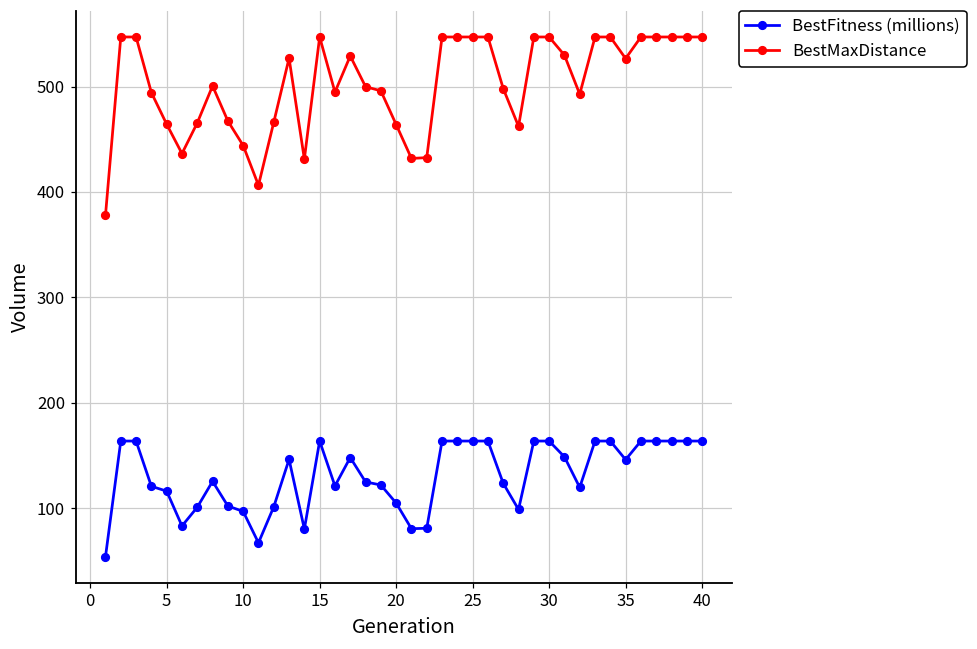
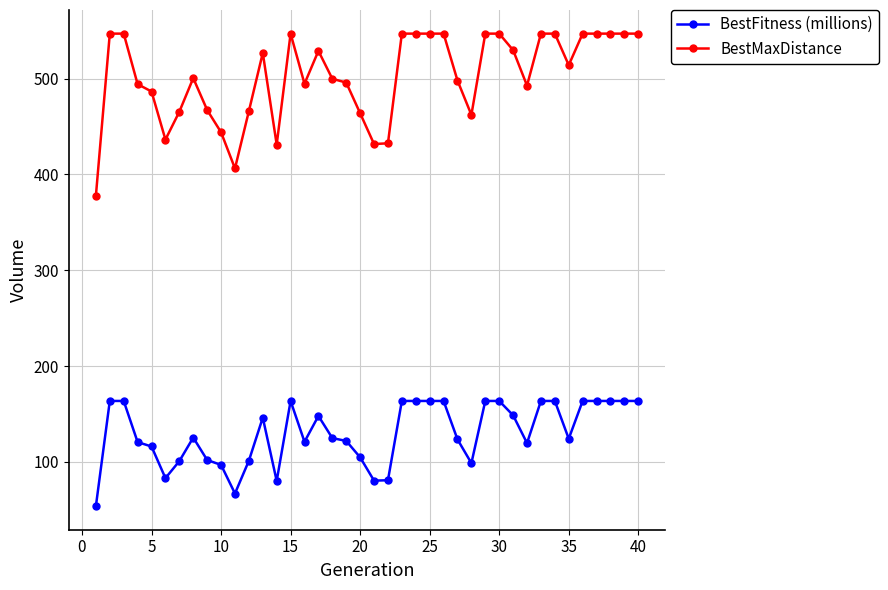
  {
    "BestFitness (millions)": {
      "5": 120,
      "10": 100,
      "15": 160,
      "20": 100,
      "25": 160,
      "30": 160,
-     "35": 150,
+     "35": 120,
      "40": 160
    },
    "BestMaxDistance": {
-     "5": 460,
+     "5": 490,
      "10": 440,
      "15": 550,
      "20": 460,
      "25": 550,
      "30": 550,
-     "35": 530,
+     "35": 510,
      "40": 550
    }
  }
